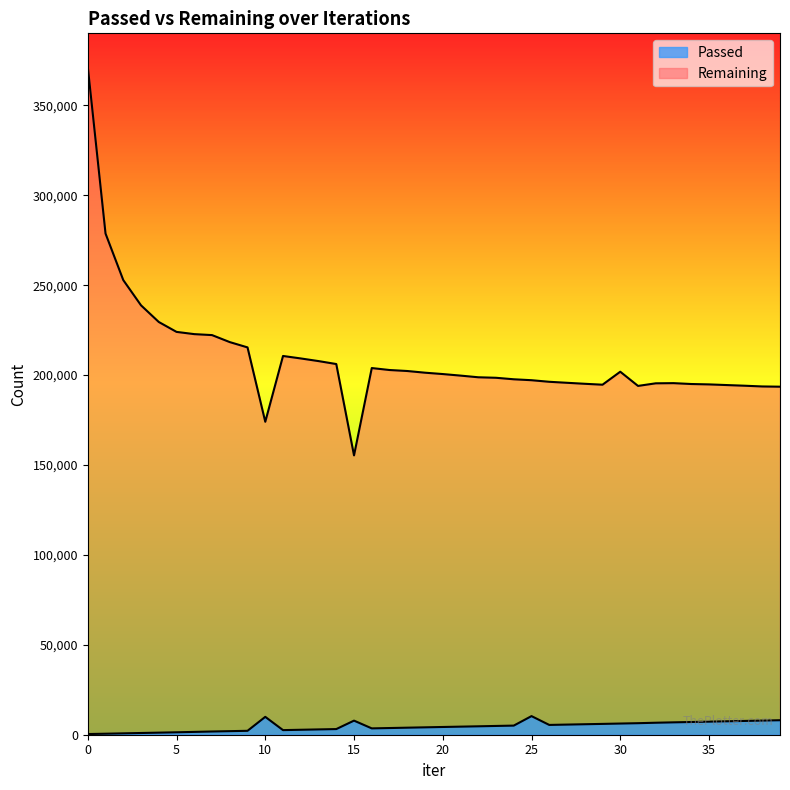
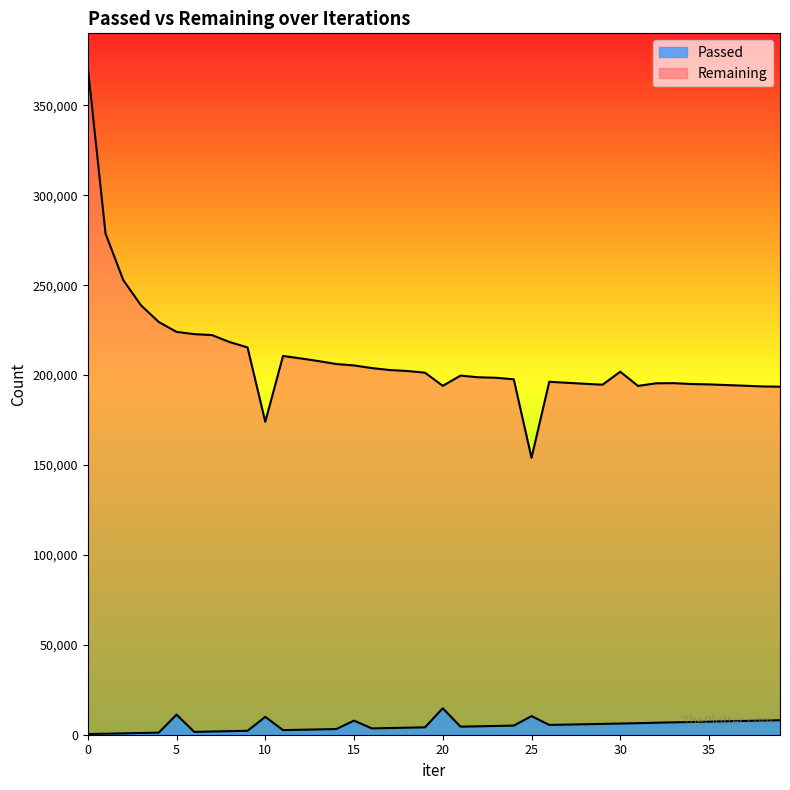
  {
    "Passed": {
      "0": "0",
-     "5": "1,000",
+     "5": "11,000",
      "10": "10,000",
      "15": "8,000",
-     "20": "4,000",
+     "20": "15,000",
      "25": "10,000",
      "30": "6,000",
      "35": "7,000"
    },
    "Remaining": {
      "0": "371,000",
      "5": "224,000",
      "10": "174,000",
-     "15": "155,000",
-     "20": "201,000",
-     "25": "197,000",
+     "15": "205,000",
+     "20": "194,000",
+     "25": "154,000",
      "30": "202,000",
      "35": "195,000"
    }
  }
